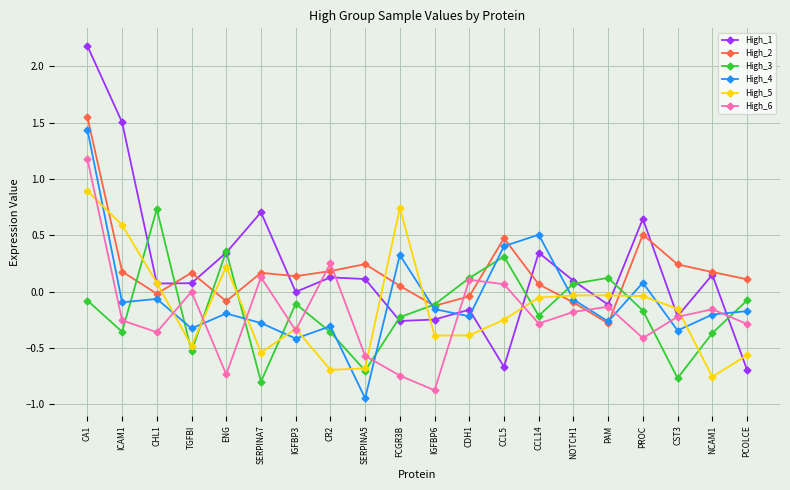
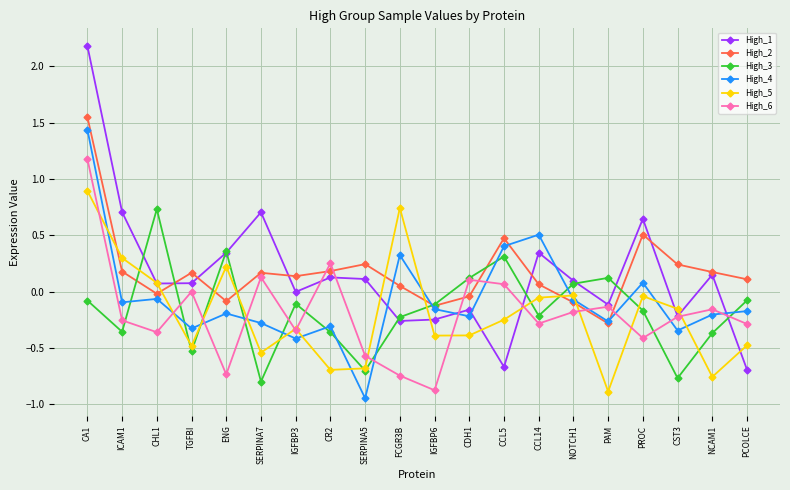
  {
    "High_1": {
      "CA1": 2.18,
-     "ICAM1": 1.50,
+     "ICAM1": 0.71,
      "TGFBI": 0.08,
      "SERPINA7": 0.70,
      "IGFBP3": 0.00,
      "CR2": 0.13,
      "SERPINA5": 0.11,
      "FCGR3B": -0.26,
      "IGFBP6": -0.25,
      "CDH1": -0.16,
      "CCL5": -0.67,
      "CCL14": 0.35,
      "NOTCH1": 0.10,
      "PROC": 0.65,
      "NCAM1": 0.15,
      "PCOLCE": -0.69
    },
    "High_2": {
      "CA1": 1.55,
      "ICAM1": 0.18,
      "CHL1": -0.02,
      "TGFBI": 0.17,
      "ENG": -0.08,
      "SERPINA7": 0.17,
      "IGFBP3": 0.14,
      "CR2": 0.18,
      "SERPINA5": 0.24,
      "FCGR3B": 0.05,
      "CDH1": -0.04,
      "CCL5": 0.47,
      "CCL14": 0.07,
      "NOTCH1": -0.09,
      "PROC": 0.51,
      "CST3": 0.24,
      "NCAM1": 0.17,
      "PCOLCE": 0.11
    },
    "High_3": {
      "CA1": -0.08,
      "ICAM1": -0.36,
      "CHL1": 0.73,
      "TGFBI": -0.53,
      "SERPINA7": -0.80,
      "IGFBP3": -0.11,
      "CR2": -0.36,
      "FCGR3B": -0.23,
      "CCL5": 0.31,
      "CCL14": -0.21,
      "NOTCH1": 0.07,
      "PAM": 0.12,
      "PROC": -0.17,
      "CST3": -0.77,
      "NCAM1": -0.37,
      "PCOLCE": -0.08
    },
    "High_4": {
      "CA1": 1.44,
      "ICAM1": -0.09,
      "CHL1": -0.06,
      "TGFBI": -0.33,
      "ENG": -0.19,
      "SERPINA7": -0.28,
      "IGFBP3": -0.42,
      "CR2": -0.31,
      "SERPINA5": -0.94,
      "FCGR3B": 0.32,
      "IGFBP6": -0.15,
      "CDH1": -0.22,
      "CCL5": 0.40,
      "CCL14": 0.51,
      "NOTCH1": -0.07,
      "PROC": 0.08,
      "CST3": -0.34,
      "NCAM1": -0.20,
      "PCOLCE": -0.17
    },
    "High_5": {
      "CA1": 0.89,
-     "ICAM1": 0.59,
+     "ICAM1": 0.30,
      "TGFBI": -0.48,
      "ENG": 0.22,
      "SERPINA7": -0.54,
      "CR2": -0.69,
      "FCGR3B": 0.74,
      "IGFBP6": -0.39,
      "CDH1": -0.39,
      "CCL5": -0.25,
      "CCL14": -0.05,
      "NOTCH1": -0.03,
-     "PAM": -0.03,
+     "PAM": -0.89,
      "PROC": -0.04,
      "CST3": -0.15,
      "NCAM1": -0.76,
-     "PCOLCE": -0.56
+     "PCOLCE": -0.48
    },
    "High_6": {
      "CA1": 1.18,
      "ICAM1": -0.25,
      "CHL1": -0.36,
      "TGFBI": 0.00,
      "ENG": -0.73,
      "SERPINA7": 0.13,
      "CR2": 0.25,
      "SERPINA5": -0.57,
      "FCGR3B": -0.74,
      "IGFBP6": -0.87,
      "CCL5": 0.07,
      "CCL14": -0.28,
      "NOTCH1": -0.18,
      "PROC": -0.41,
      "NCAM1": -0.16,
      "PCOLCE": -0.29
    }
  }
